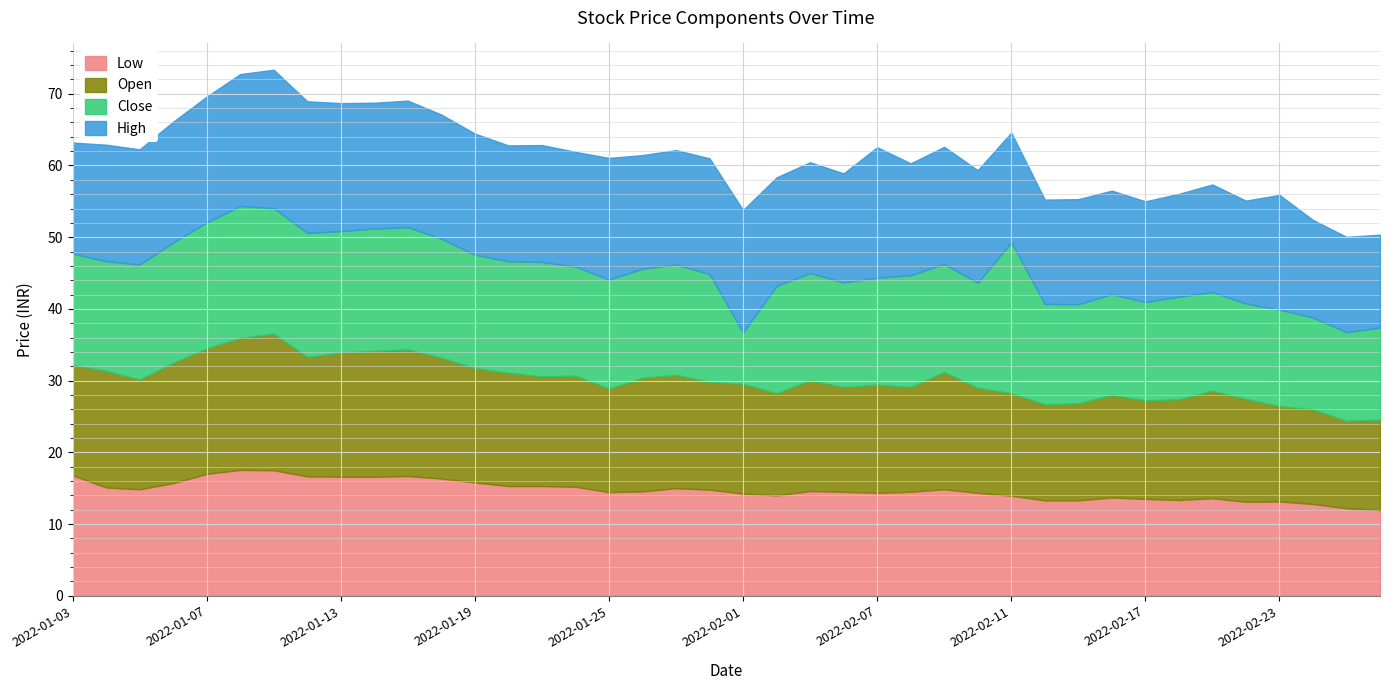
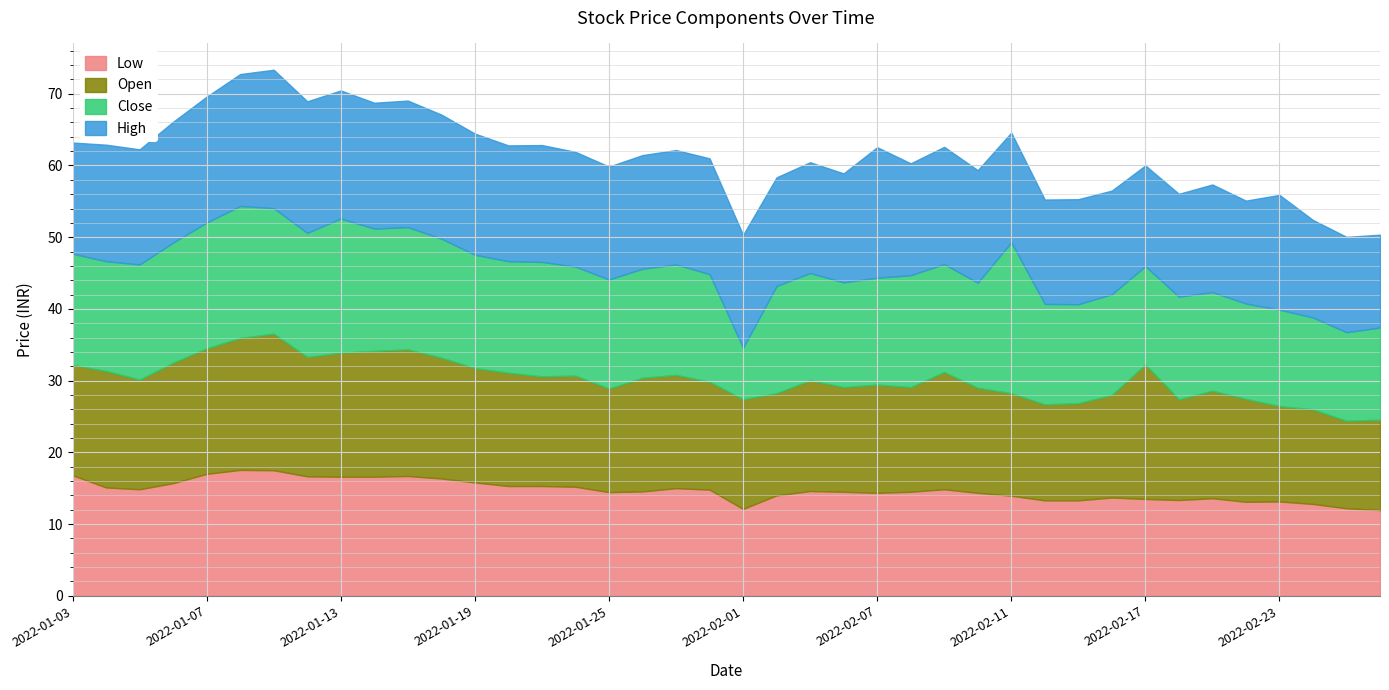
  {
    "Low": {
      "2022-01-03": 17,
      "2022-01-07": 17,
      "2022-01-13": 17,
      "2022-01-19": 16,
      "2022-01-25": 14,
-     "2022-02-01": 14,
+     "2022-02-01": 12,
      "2022-02-07": 14,
      "2022-02-11": 14,
      "2022-02-17": 14,
      "2022-02-23": 13
    },
    "Open": {
      "2022-01-03": 15,
      "2022-01-07": 18,
      "2022-01-13": 17,
      "2022-01-19": 16,
      "2022-01-25": 14,
      "2022-02-01": 15,
      "2022-02-07": 15,
      "2022-02-11": 14,
-     "2022-02-17": 14,
+     "2022-02-17": 19,
      "2022-02-23": 13
    },
    "Close": {
      "2022-01-03": 16,
      "2022-01-07": 18,
-     "2022-01-13": 17,
+     "2022-01-13": 19,
      "2022-01-19": 16,
      "2022-01-25": 15,
      "2022-02-01": 7,
      "2022-02-07": 15,
      "2022-02-11": 21,
      "2022-02-17": 14,
      "2022-02-23": 13
    },
    "High": {
      "2022-01-03": 16,
      "2022-01-07": 18,
      "2022-01-13": 18,
      "2022-01-19": 17,
-     "2022-01-25": 17,
-     "2022-02-01": 17,
+     "2022-01-25": 16,
+     "2022-02-01": 16,
      "2022-02-07": 18,
      "2022-02-11": 15,
      "2022-02-17": 14,
      "2022-02-23": 16
    }
  }
